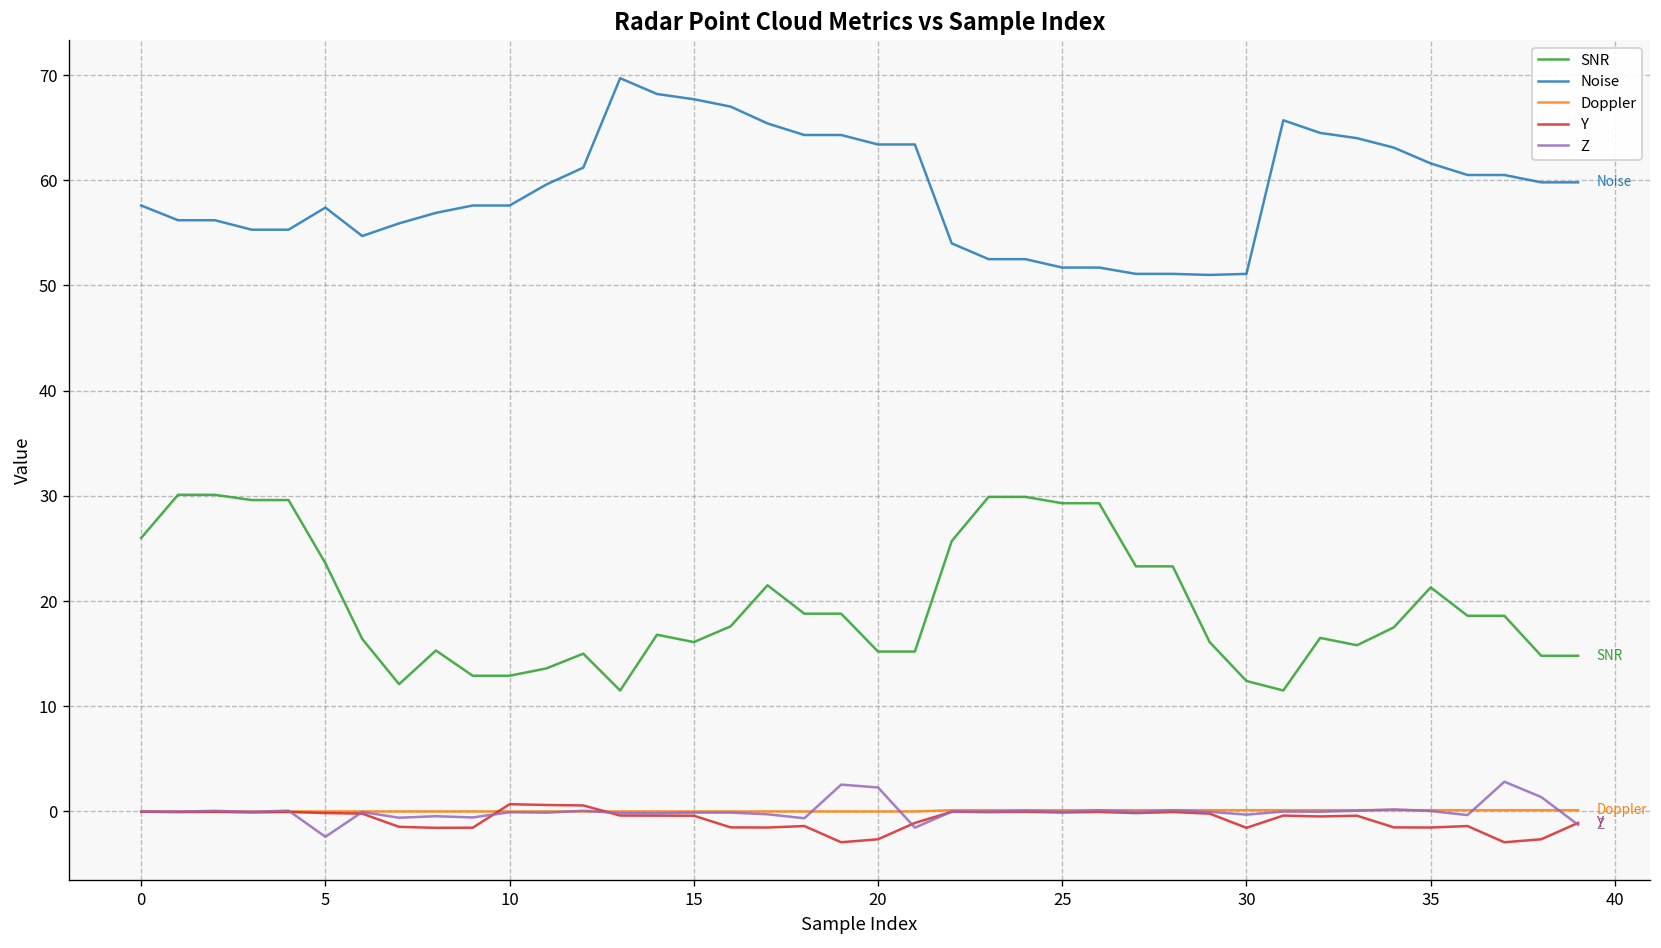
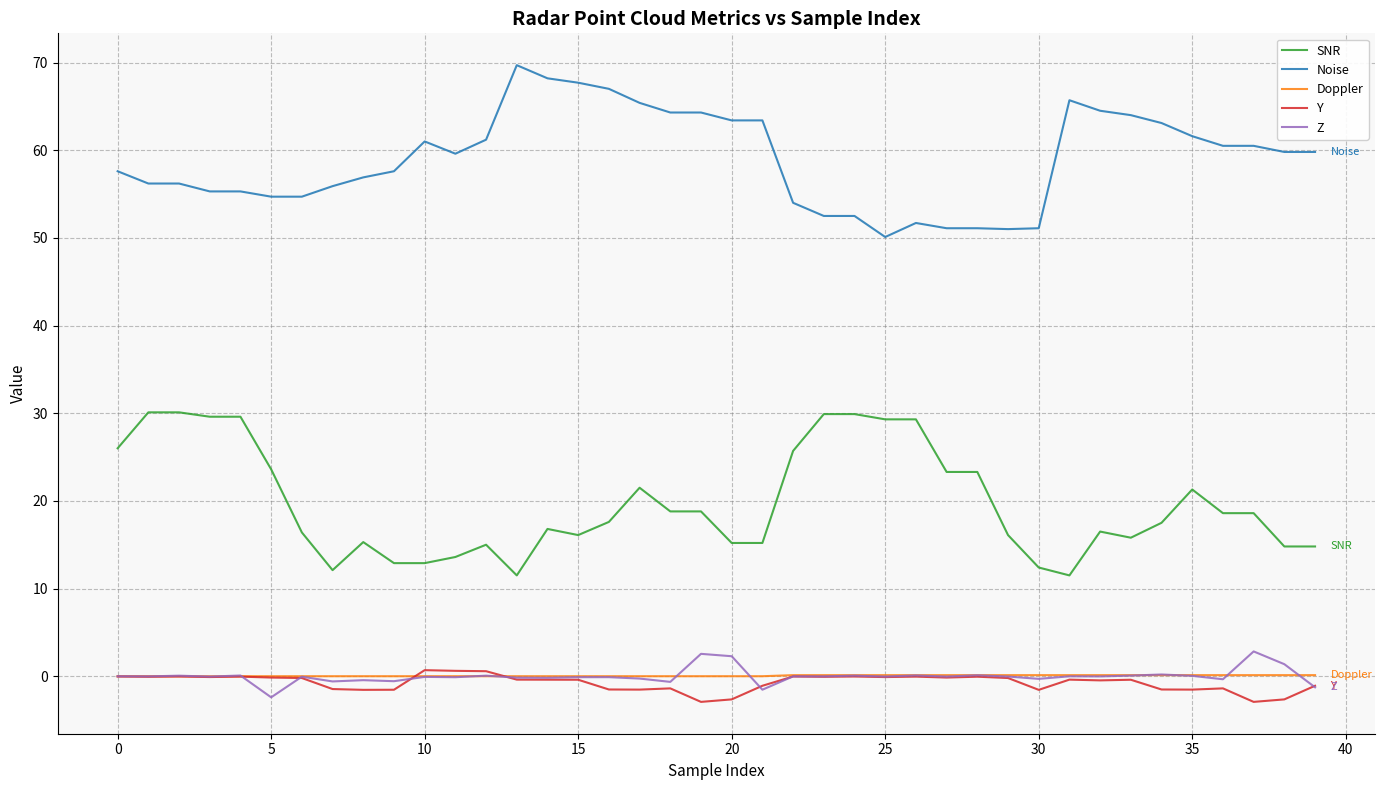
  {
    "SNR": {
      "0": 26,
      "5": 24,
      "10": 13,
      "15": 16,
      "20": 15,
      "25": 29,
      "30": 12,
      "35": 21
    },
    "Noise": {
      "0": 58,
-     "5": 57,
-     "10": 58,
+     "5": 55,
+     "10": 61,
      "15": 68,
      "20": 63,
-     "25": 52,
+     "25": 50,
      "30": 51,
      "35": 62
    },
    "Doppler": {
      "20": 0,
      "30": 0
    },
    "Y": {
      "10": 1,
      "20": -3,
      "30": -2,
      "35": -2
    },
    "Z": {
      "5": -2,
      "20": 2,
      "30": 0
    }
  }
